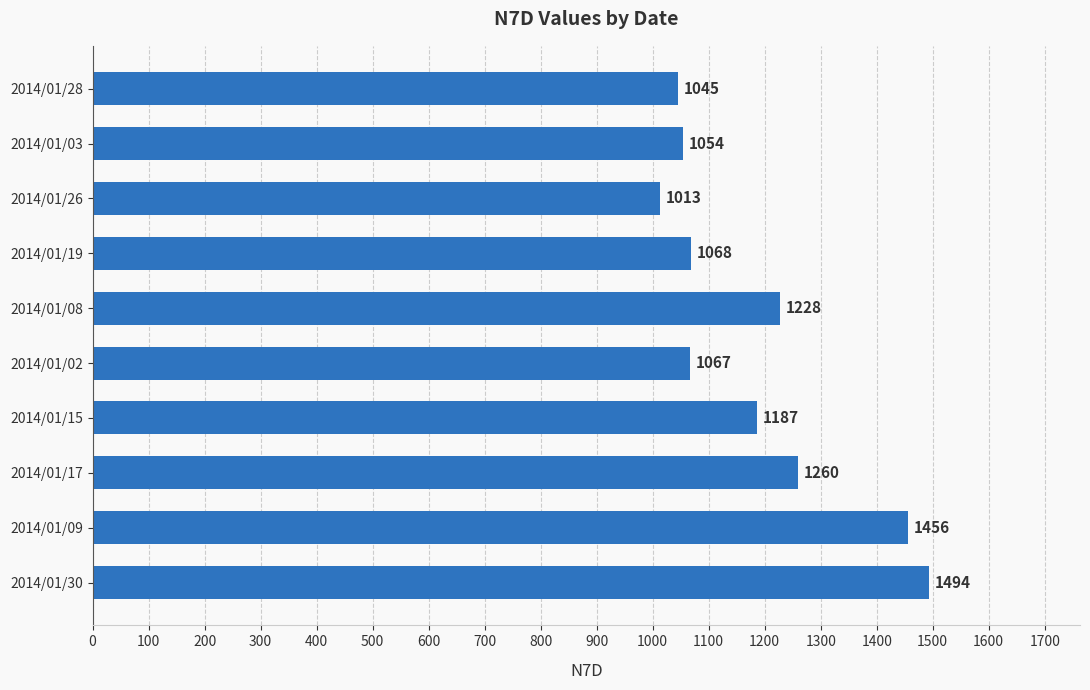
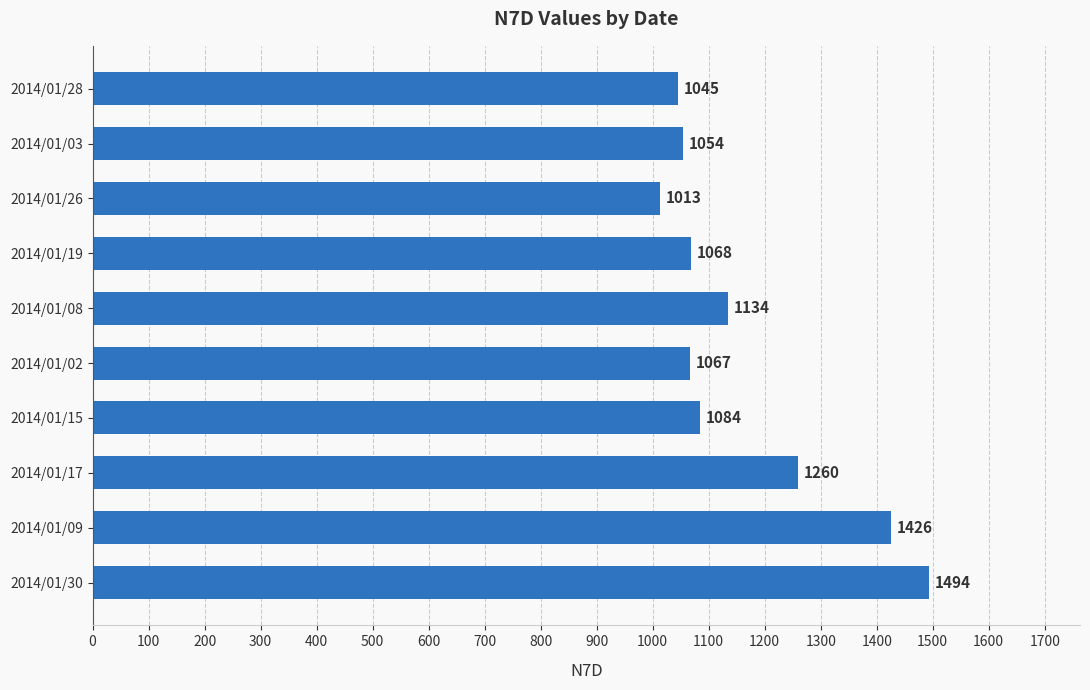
  {
    "2014/01/28": 1045,
    "2014/01/03": 1054,
    "2014/01/26": 1013,
    "2014/01/19": 1068,
-   "2014/01/08": 1228,
+   "2014/01/08": 1134,
    "2014/01/02": 1067,
-   "2014/01/15": 1187,
+   "2014/01/15": 1084,
    "2014/01/17": 1260,
-   "2014/01/09": 1456,
+   "2014/01/09": 1426,
    "2014/01/30": 1494
  }
